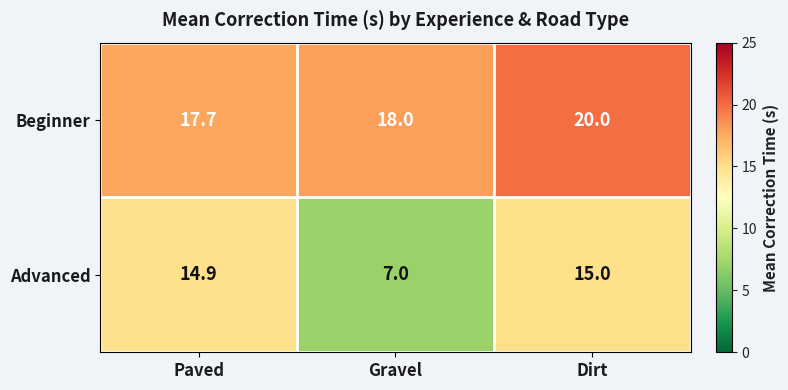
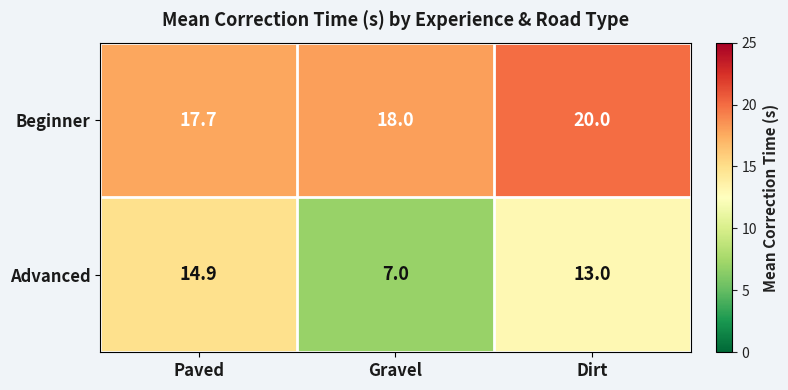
  {
    "Beginner": {
      "Paved": 17.7,
      "Gravel": 18.0,
      "Dirt": 20.0
    },
    "Advanced": {
      "Paved": 14.9,
      "Gravel": 7.0,
-     "Dirt": 15.0
+     "Dirt": 13.0
    }
  }
